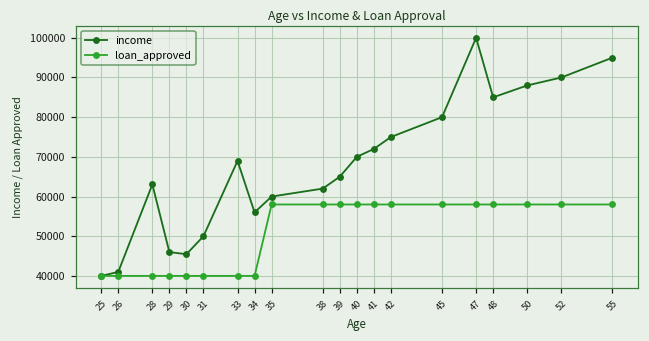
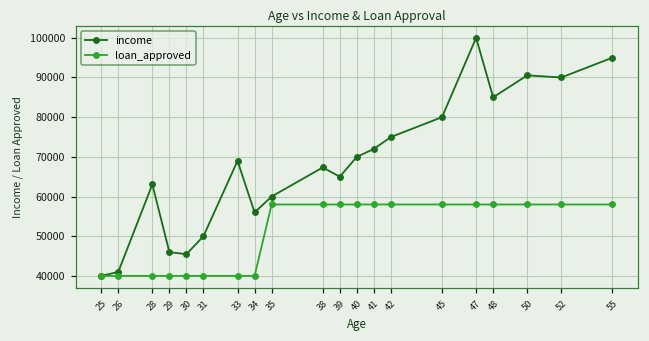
  {
    "income": {
      "26": 41000,
      "28": 63000,
      "29": 46000,
      "30": 45000,
      "31": 50000,
      "33": 69000,
      "34": 56000,
      "35": 60000,
-     "38": 62000,
+     "38": 67000,
      "39": 65000,
      "40": 70000,
      "41": 72000,
      "42": 75000,
      "45": 80000,
      "47": 100000,
      "48": 85000,
-     "50": 88000,
+     "50": 91000,
      "52": 90000,
      "55": 95000
    },
    "loan_approved": {
      "26": 40000,
      "28": 40000,
      "29": 40000,
      "30": 40000,
      "31": 40000,
      "33": 40000,
      "34": 40000,
      "35": 58000,
      "38": 58000,
      "39": 58000,
      "40": 58000,
      "41": 58000,
      "42": 58000,
      "45": 58000,
      "47": 58000,
      "48": 58000,
      "50": 58000,
      "52": 58000,
      "55": 58000
    }
  }
